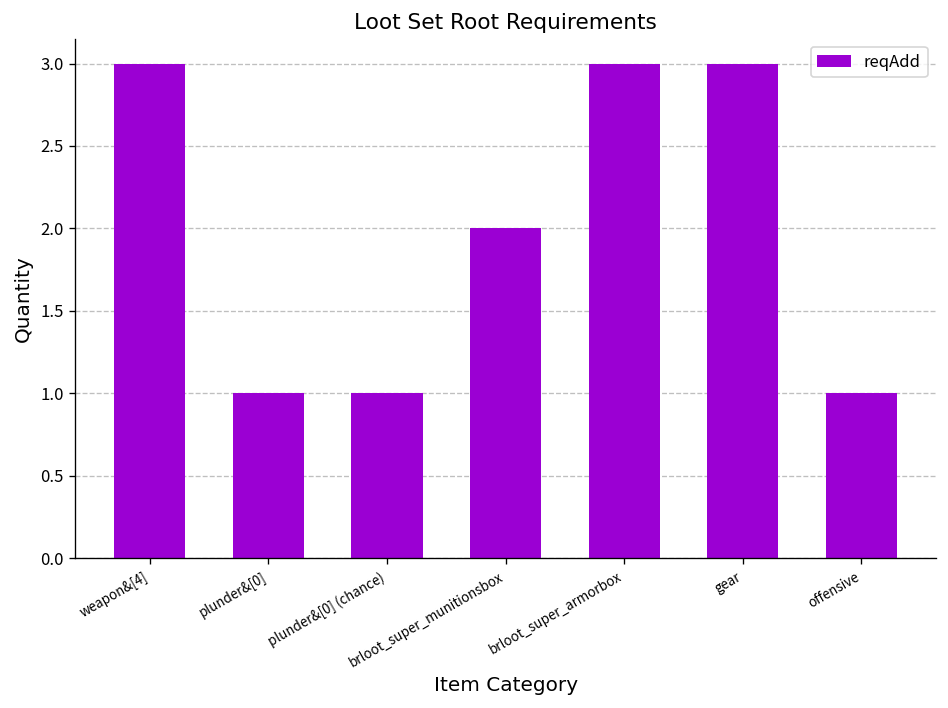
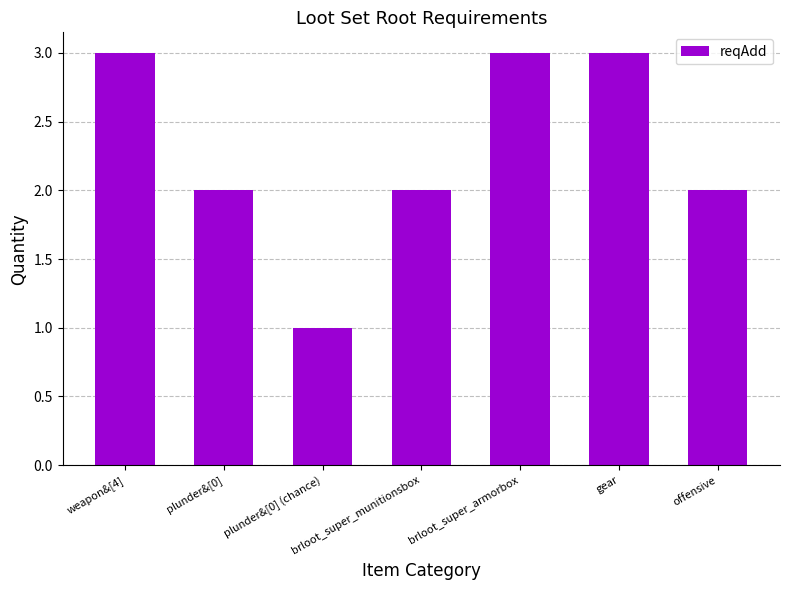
  {
    "weapon&[4]": 3,
-   "plunder&[0]": 1,
+   "plunder&[0]": 2,
    "plunder&[0] (chance)": 1,
    "brloot_super_munitionsbox": 2,
    "brloot_super_armorbox": 3,
    "gear": 3,
-   "offensive": 1
+   "offensive": 2
  }
